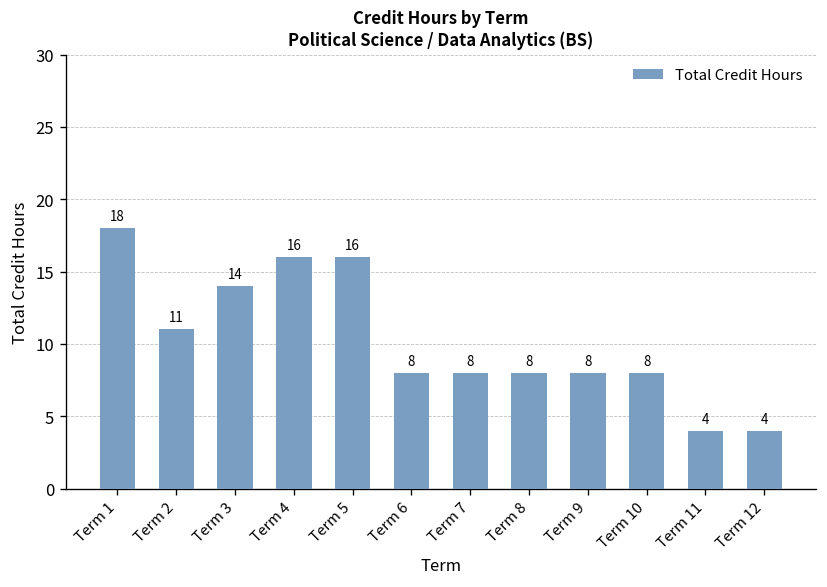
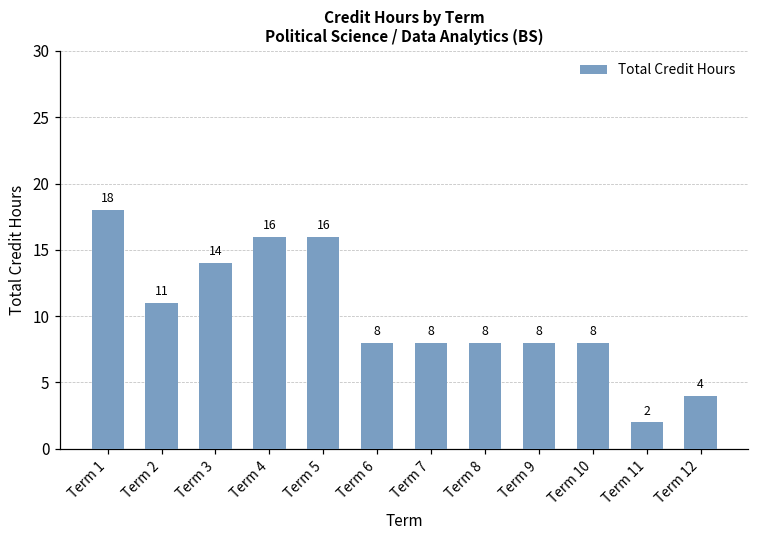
  {
    "Term 1": 18,
    "Term 2": 11,
    "Term 3": 14,
    "Term 4": 16,
    "Term 5": 16,
    "Term 6": 8,
    "Term 7": 8,
    "Term 8": 8,
    "Term 9": 8,
    "Term 10": 8,
-   "Term 11": 4,
+   "Term 11": 2,
    "Term 12": 4
  }
